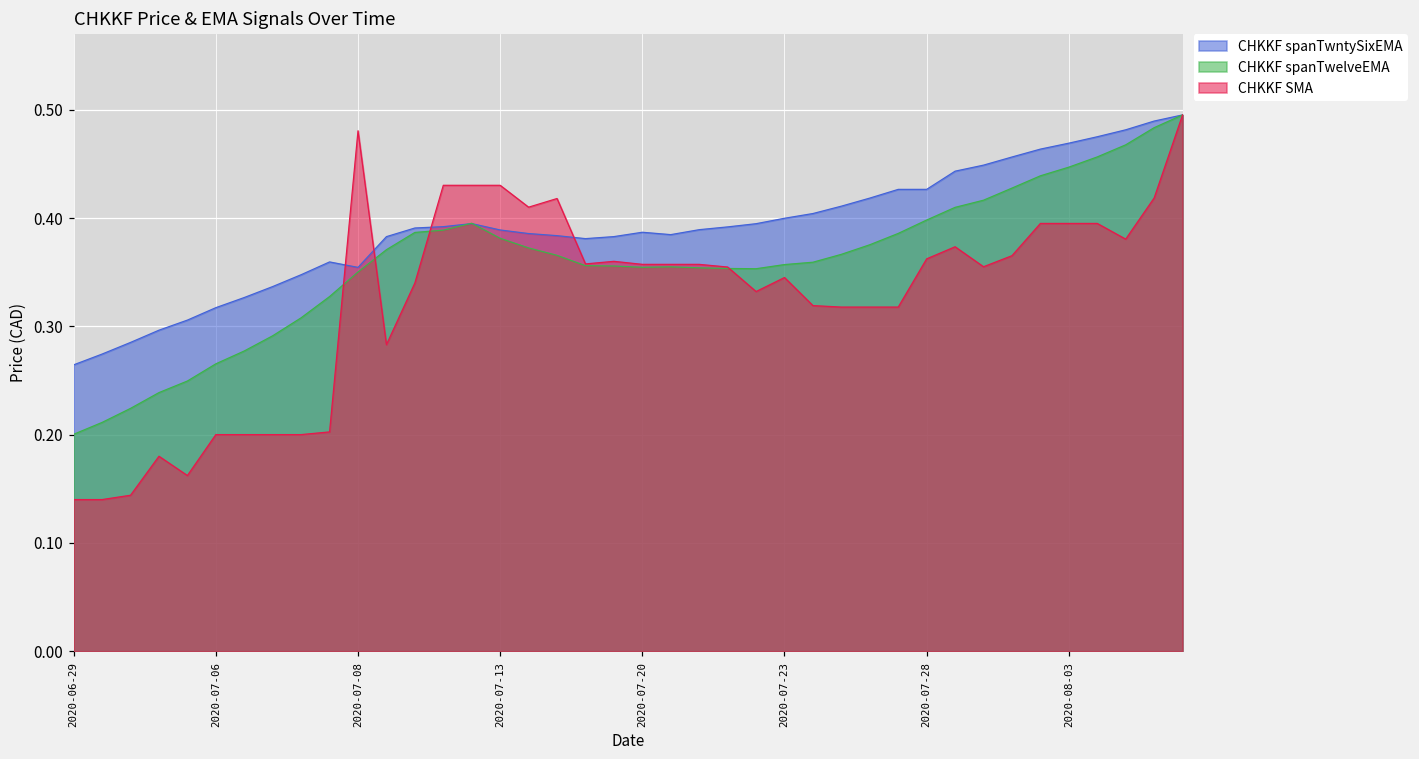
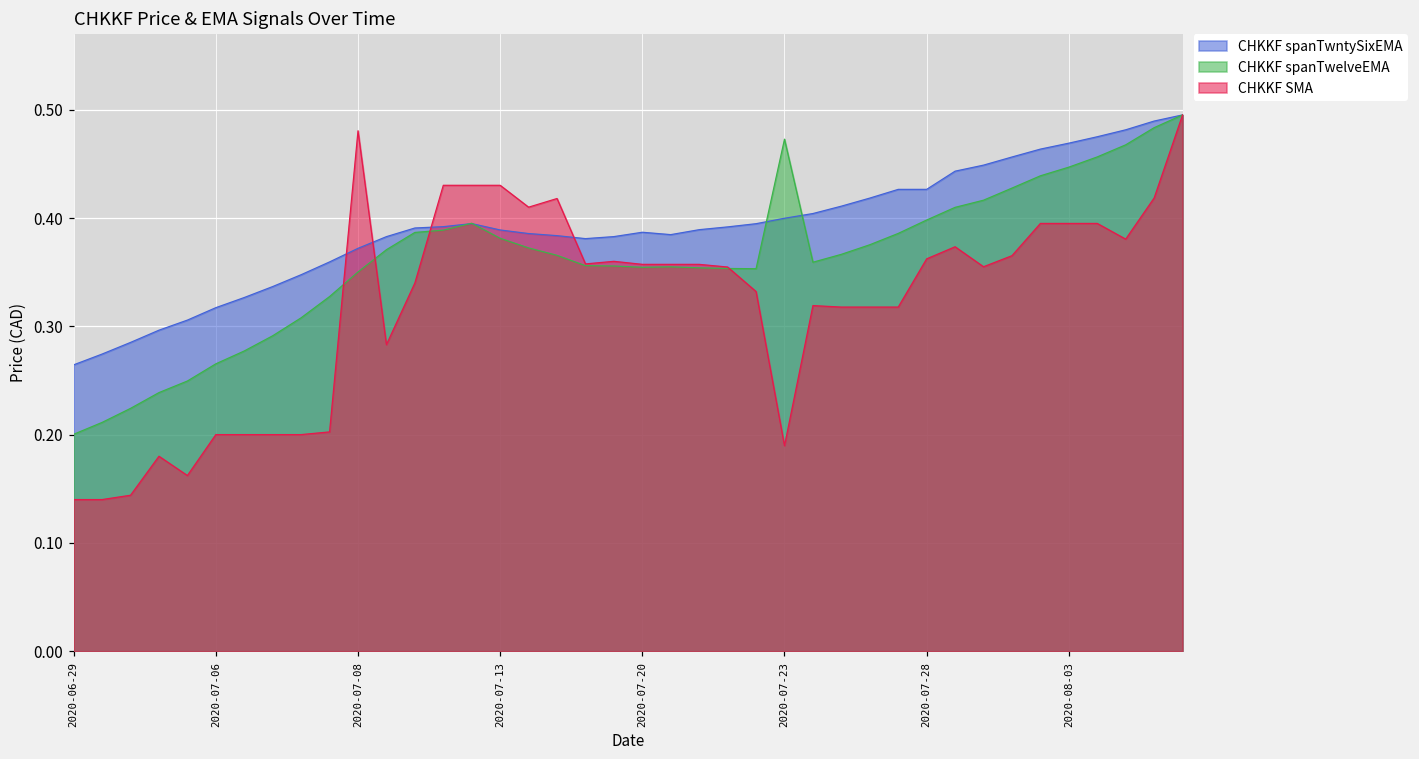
  {
    "CHKKF spanTwntySixEMA": {
-     "2020-07-08": 0.35,
+     "2020-07-08": 0.37,
      "2020-07-23": 0.40,
      "2020-07-28": 0.43
    },
    "CHKKF spanTwelveEMA": {
      "2020-07-08": 0.35,
-     "2020-07-23": 0.36,
+     "2020-07-23": 0.47,
      "2020-07-28": 0.40
    },
    "CHKKF SMA": {
      "2020-07-08": 0.48,
-     "2020-07-23": 0.35,
+     "2020-07-23": 0.19,
      "2020-07-28": 0.36
    }
  }
